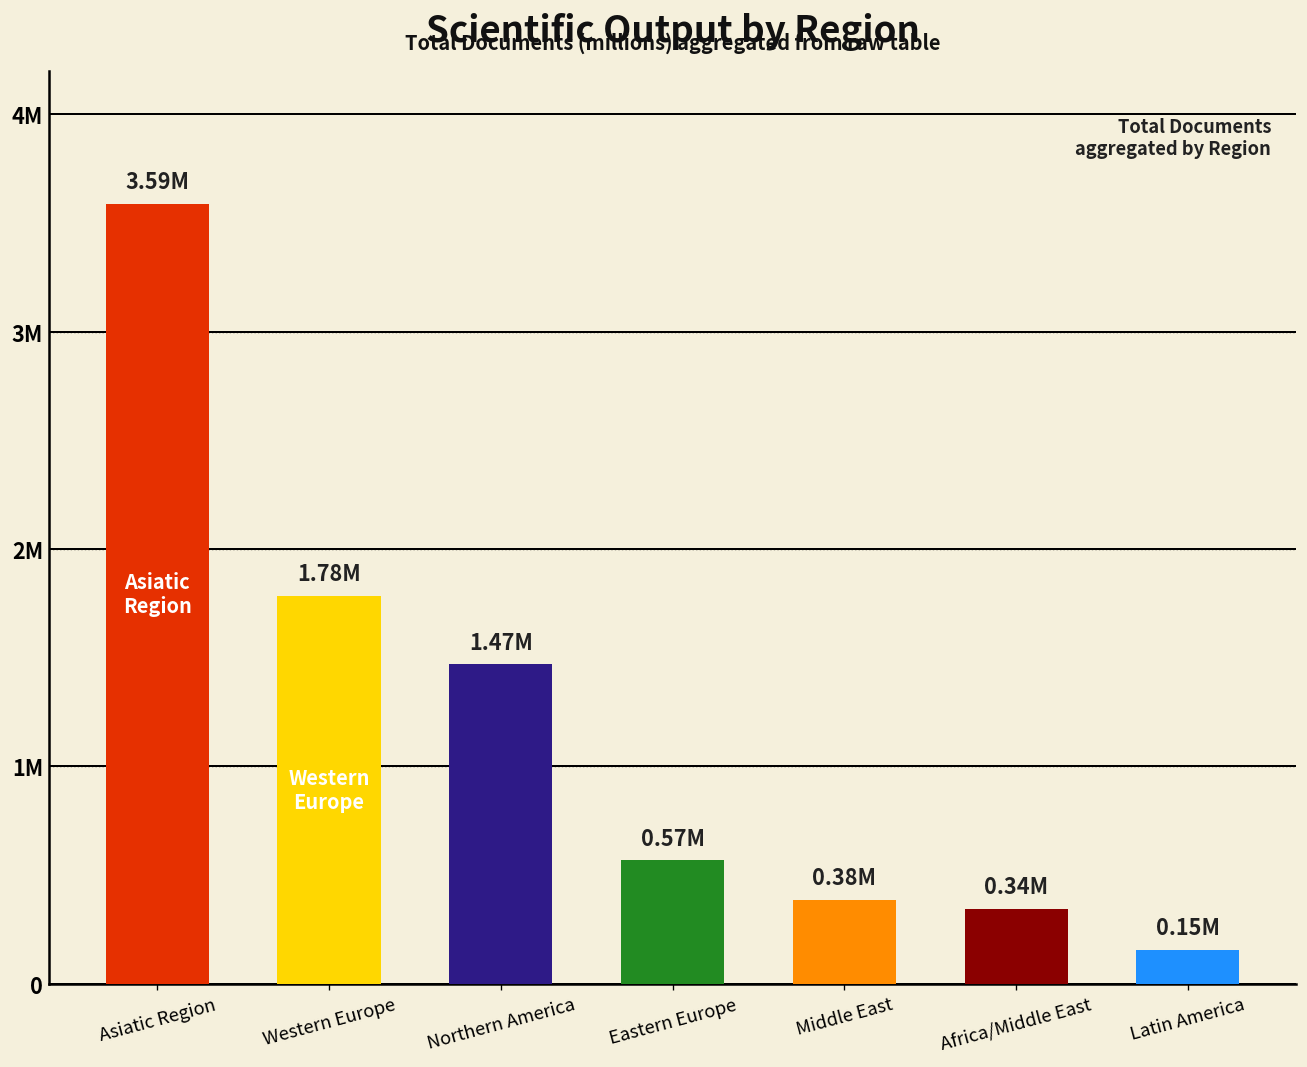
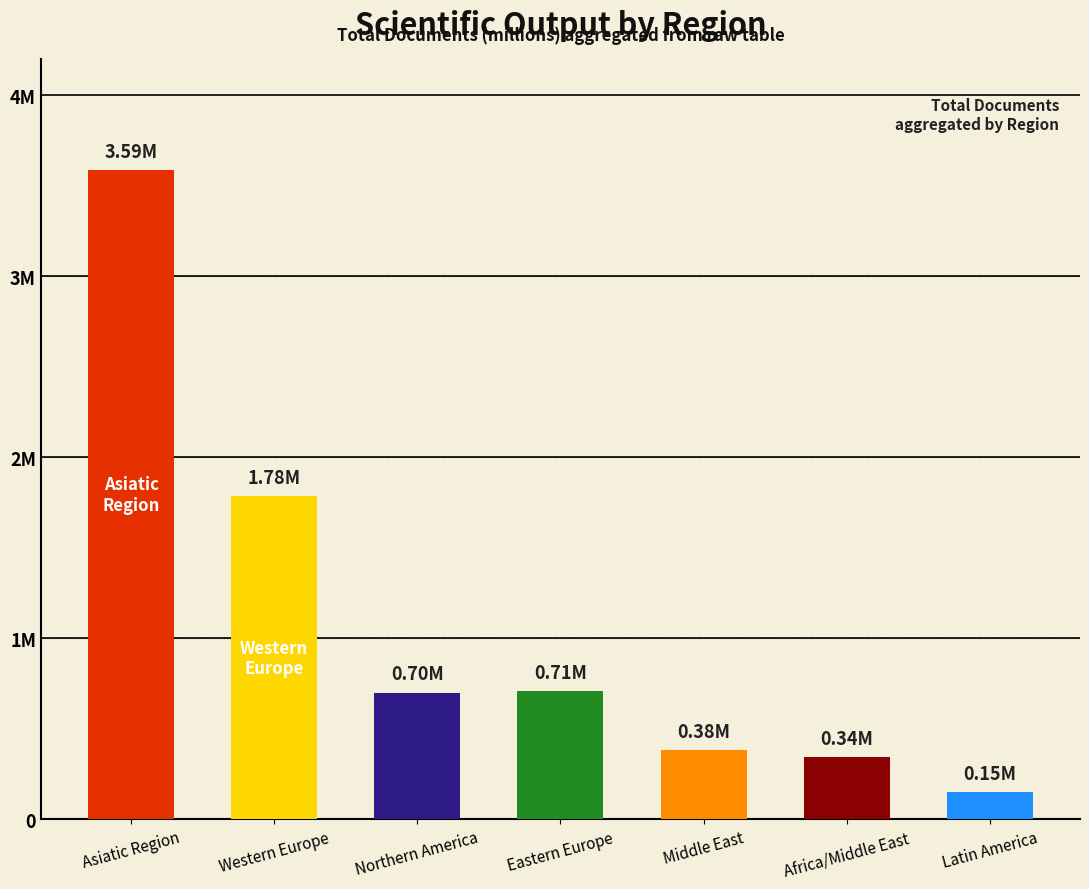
  {
    "Asiatic Region": "3.59M",
    "Western Europe": "1.78M",
-   "Northern America": "1.47M",
-   "Eastern Europe": "0.57M",
+   "Northern America": "0.70M",
+   "Eastern Europe": "0.71M",
    "Middle East": "0.38M",
    "Africa/Middle East": "0.34M",
    "Latin America": "0.15M"
  }
